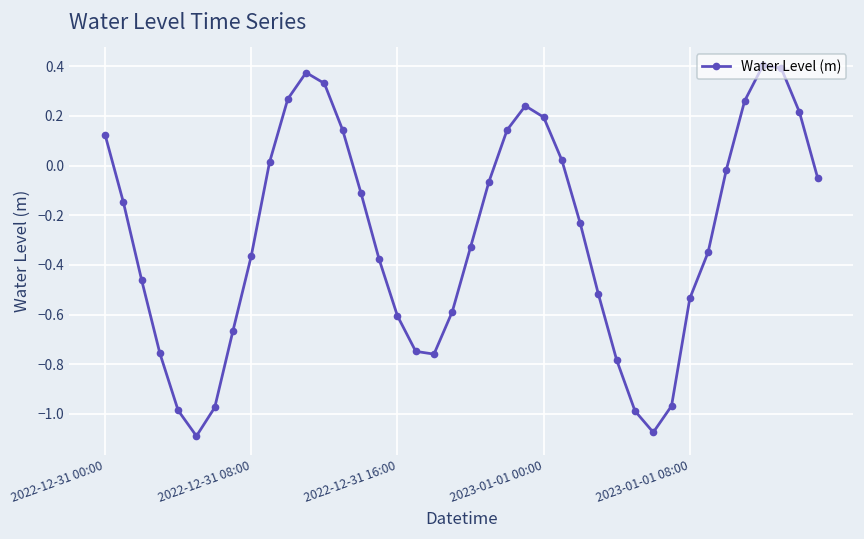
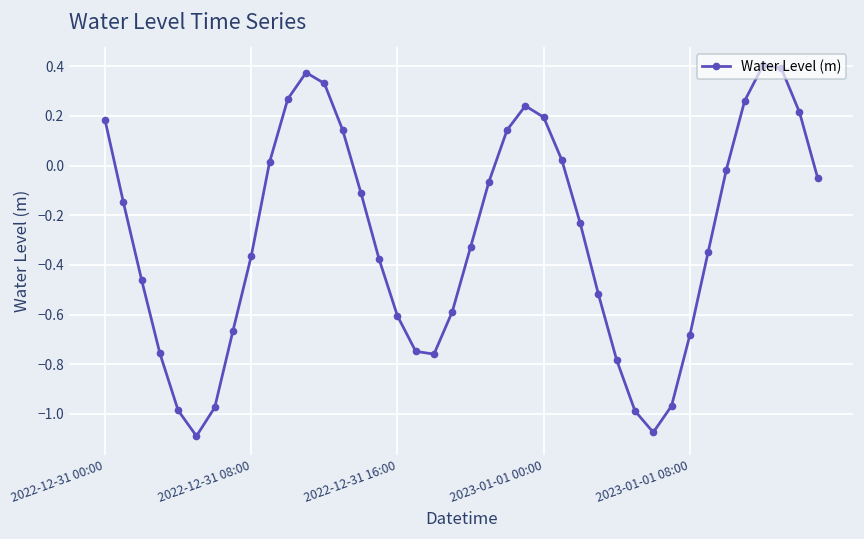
  {
-   "2022-12-31 00:00": 0.12,
+   "2022-12-31 00:00": 0.18,
    "2022-12-31 08:00": -0.36,
    "2022-12-31 16:00": -0.61,
    "2023-01-01 00:00": 0.19,
-   "2023-01-01 08:00": -0.53
+   "2023-01-01 08:00": -0.68
  }
